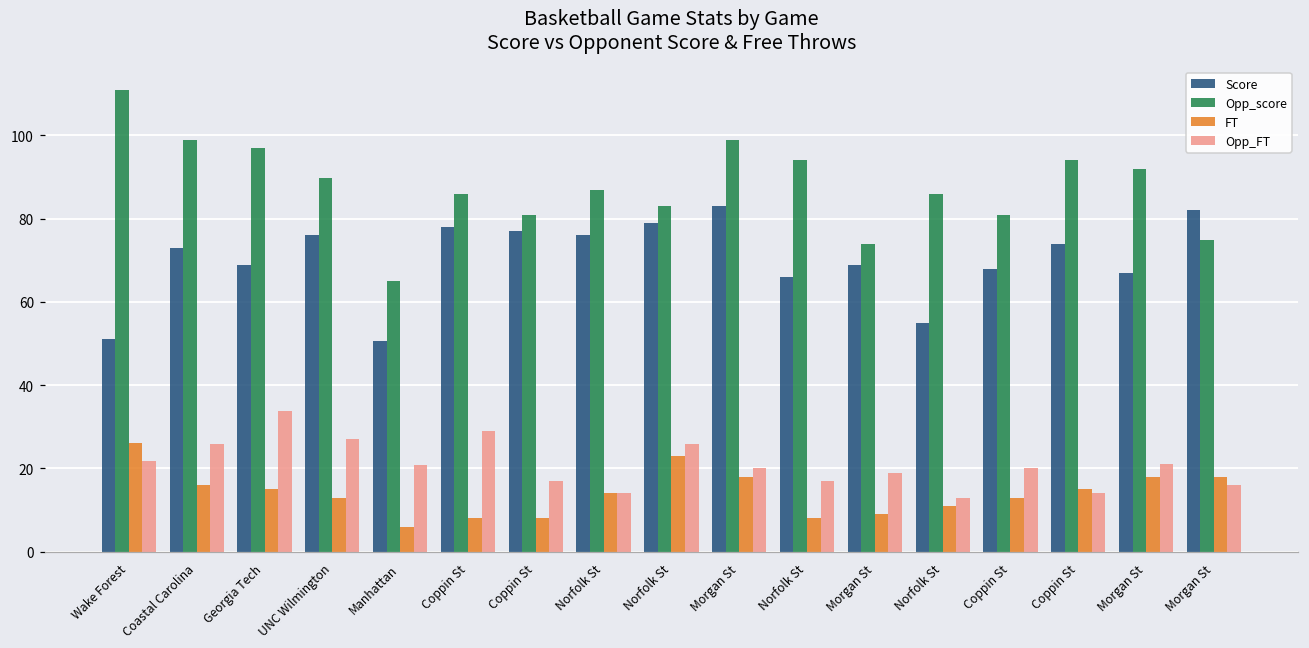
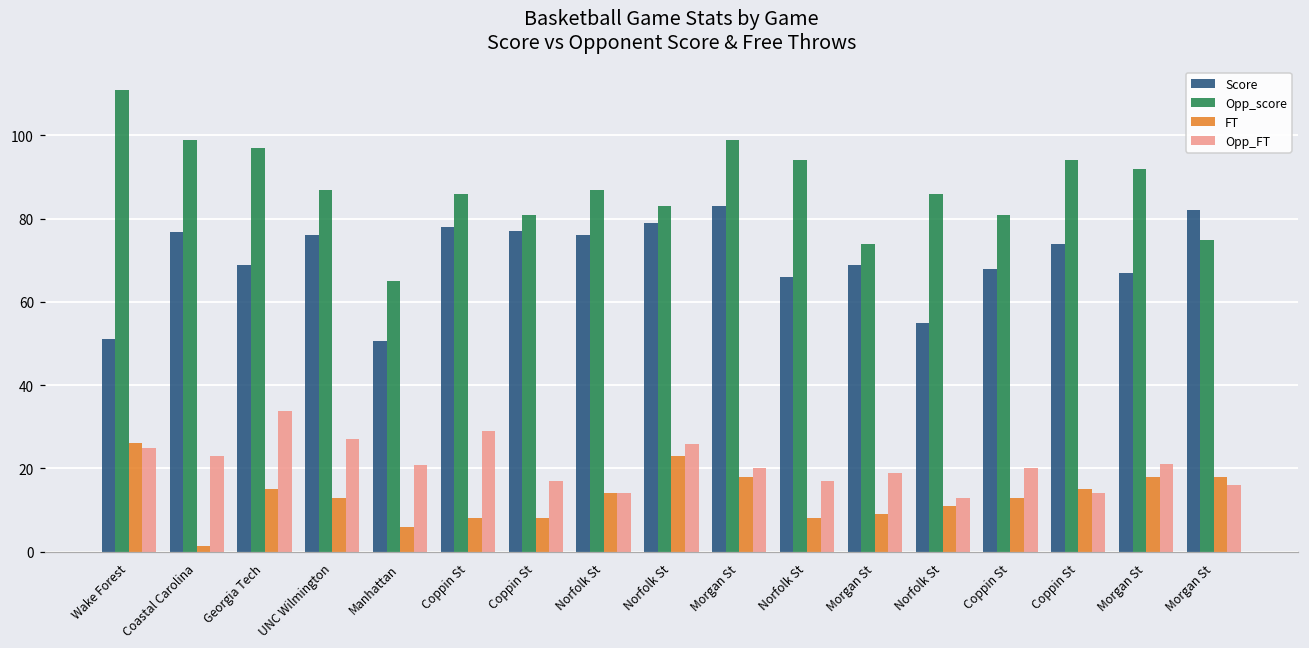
  {
    "Score": {
      "Wake Forest": 51,
-     "Coastal Carolina": 73,
+     "Coastal Carolina": 77,
      "Georgia Tech": 69,
      "UNC Wilmington": 76,
      "Manhattan": 51
    },
    "Opp_score": {
      "Wake Forest": 111,
      "Coastal Carolina": 99,
      "Georgia Tech": 97,
-     "UNC Wilmington": 90,
+     "UNC Wilmington": 87,
      "Manhattan": 65
    },
    "FT": {
      "Wake Forest": 26,
-     "Coastal Carolina": 16,
+     "Coastal Carolina": 1,
      "Georgia Tech": 15,
      "UNC Wilmington": 13,
      "Manhattan": 6
    },
    "Opp_FT": {
-     "Wake Forest": 22,
-     "Coastal Carolina": 26,
+     "Wake Forest": 25,
+     "Coastal Carolina": 23,
      "Georgia Tech": 34,
      "UNC Wilmington": 27,
      "Manhattan": 21
    }
  }
